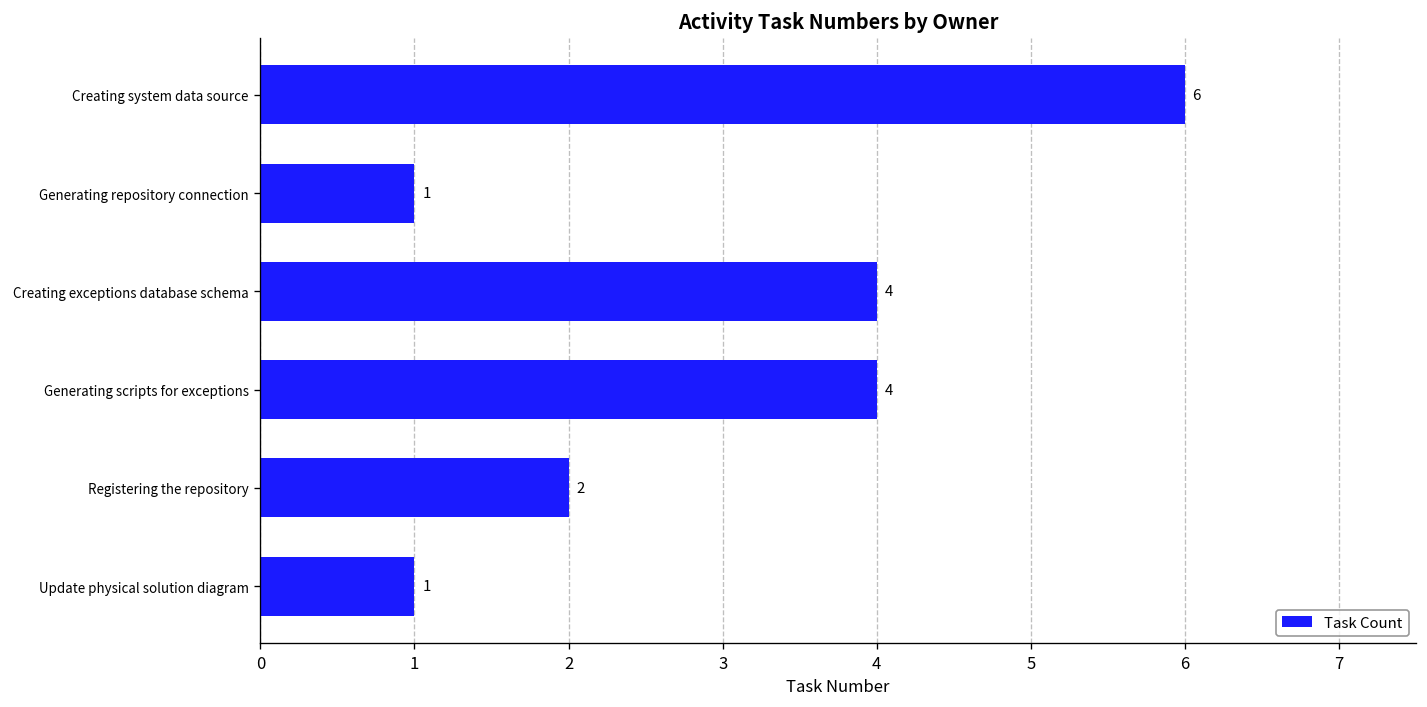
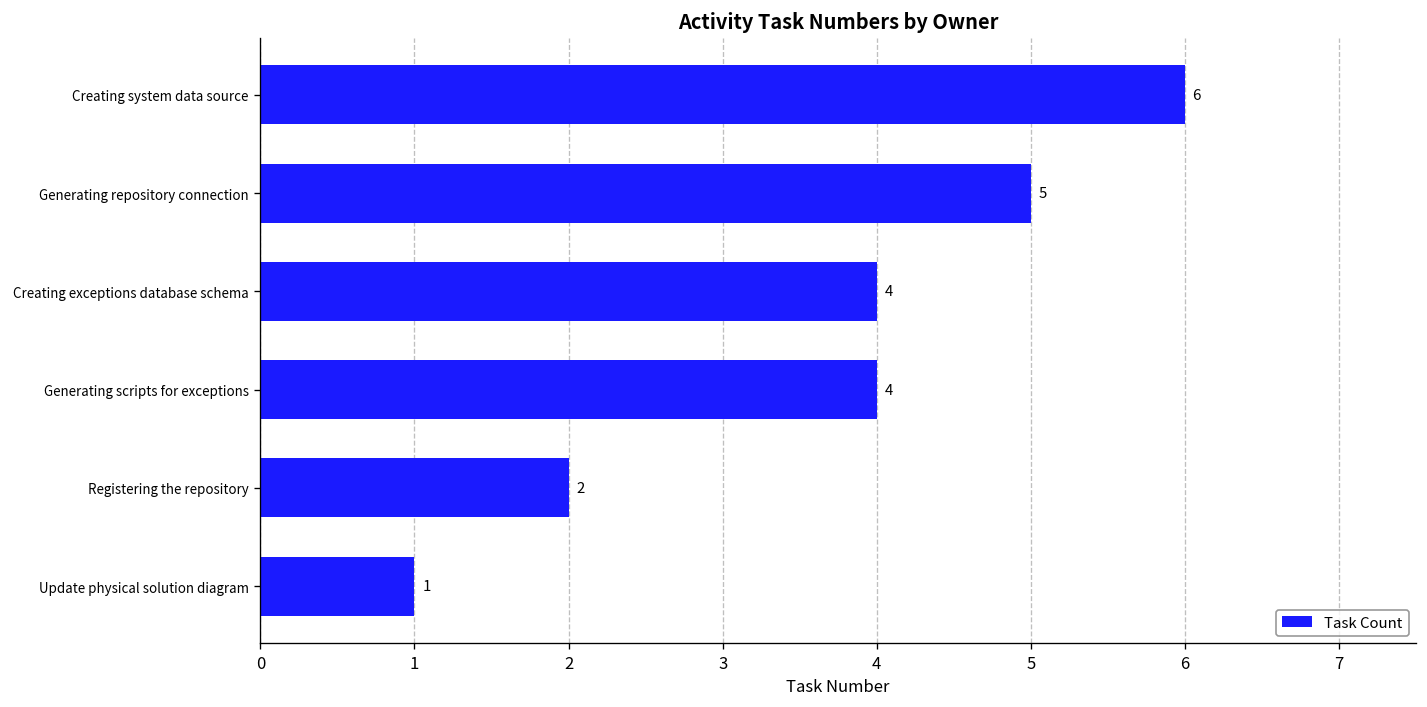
  {
    "Creating system data source": 6,
-   "Generating repository connection": 1,
+   "Generating repository connection": 5,
    "Creating exceptions database schema": 4,
    "Generating scripts for exceptions": 4,
    "Registering the repository": 2,
    "Update physical solution diagram": 1
  }
